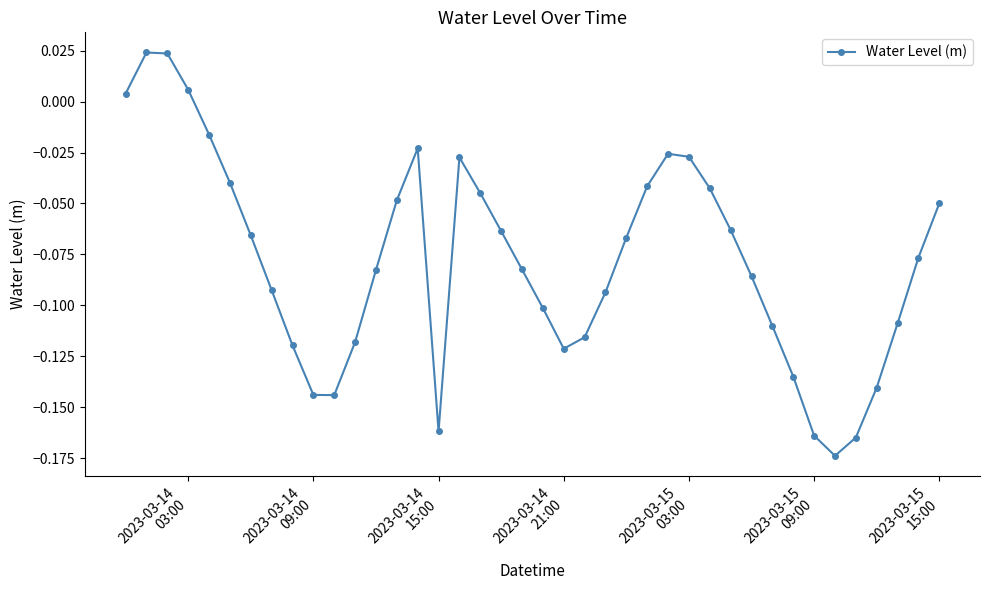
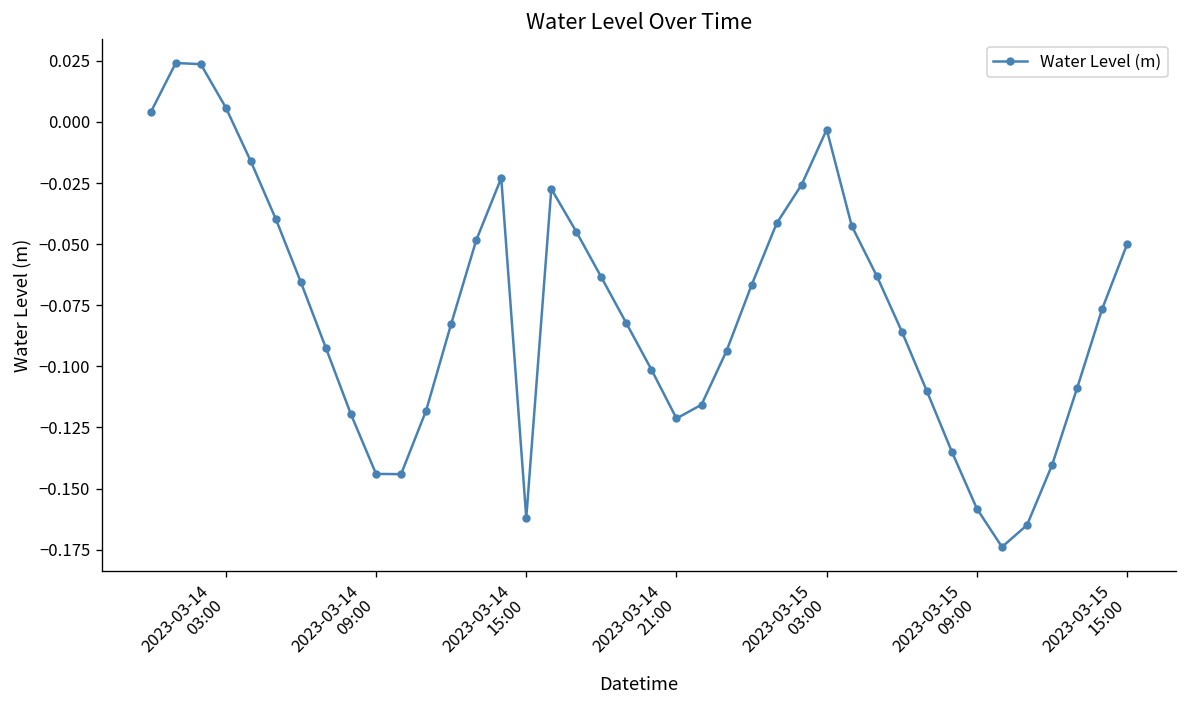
  {
    "2023-03-14 03:00": 0.006,
    "2023-03-14 09:00": -0.144,
    "2023-03-14 15:00": -0.162,
    "2023-03-14 21:00": -0.121,
-   "2023-03-15 03:00": -0.027,
-   "2023-03-15 09:00": -0.164,
+   "2023-03-15 03:00": -0.003,
+   "2023-03-15 09:00": -0.158,
    "2023-03-15 15:00": -0.050
  }
